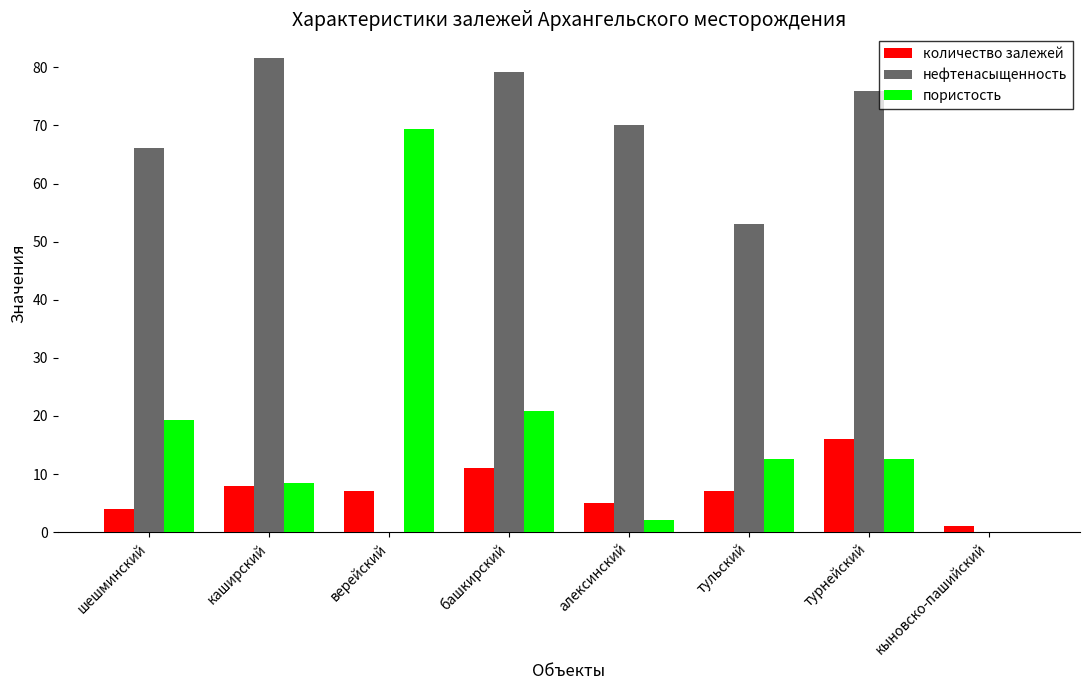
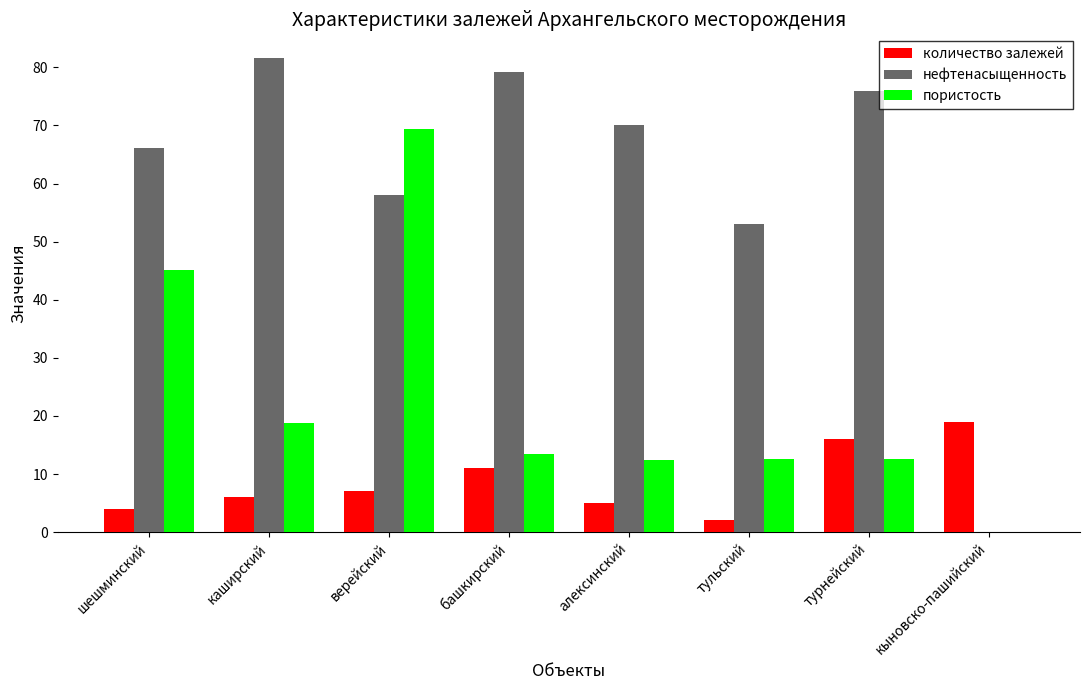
  {
    "количество залежей": {
      "шешминский": 4,
-     "каширский": 8,
+     "каширский": 6,
      "верейский": 7,
      "башкирский": 11,
      "алексинский": 5,
-     "тульский": 7,
+     "тульский": 2,
      "турнейский": 16,
-     "кыновско-пашийский": 1
+     "кыновско-пашийский": 19
    },
    "нефтенасыщенность": {
      "шешминский": 66,
      "каширский": 82,
-     "верейский": 0,
+     "верейский": 58,
      "башкирский": 79,
      "алексинский": 70,
      "тульский": 53,
      "турнейский": 76,
      "кыновско-пашийский": 0
    },
    "пористость": {
-     "шешминский": 19,
-     "каширский": 8,
+     "шешминский": 45,
+     "каширский": 19,
      "верейский": 69,
-     "башкирский": 21,
-     "алексинский": 2,
+     "башкирский": 14,
+     "алексинский": 12,
      "тульский": 13,
      "турнейский": 13,
      "кыновско-пашийский": 0
    }
  }
